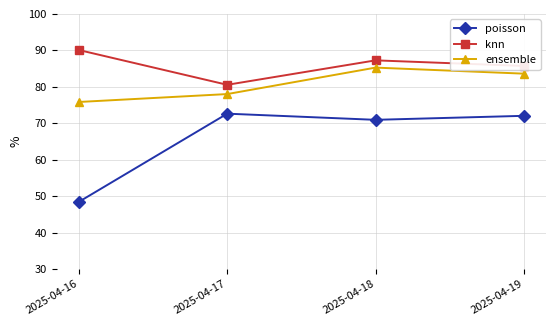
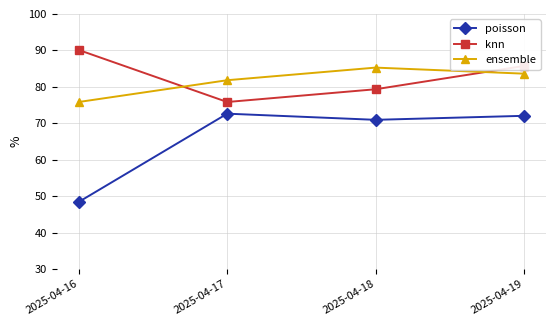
  {
    "poisson": {
      "2025-04-16": 48,
      "2025-04-17": 73,
      "2025-04-18": 71,
      "2025-04-19": 72
    },
    "knn": {
      "2025-04-16": 90,
-     "2025-04-17": 81,
-     "2025-04-18": 87
+     "2025-04-17": 76,
+     "2025-04-18": 79
    },
    "ensemble": {
      "2025-04-16": 76,
-     "2025-04-17": 78,
+     "2025-04-17": 82,
      "2025-04-18": 85,
      "2025-04-19": 84
    }
  }
